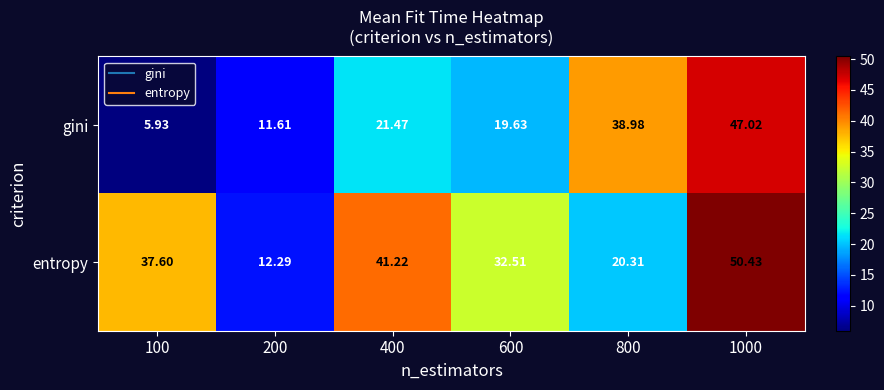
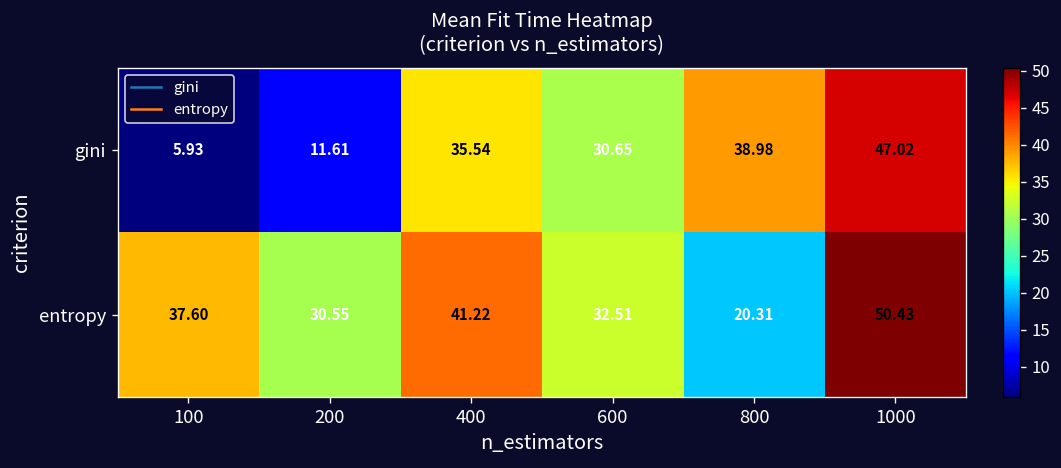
  {
    "gini": {
      "100": 5.93,
      "200": 11.61,
-     "400": 21.47,
-     "600": 19.63,
+     "400": 35.54,
+     "600": 30.65,
      "800": 38.98,
      "1000": 47.02
    },
    "entropy": {
      "100": 37.60,
-     "200": 12.29,
+     "200": 30.55,
      "400": 41.22,
      "600": 32.51,
      "800": 20.31,
      "1000": 50.43
    }
  }
